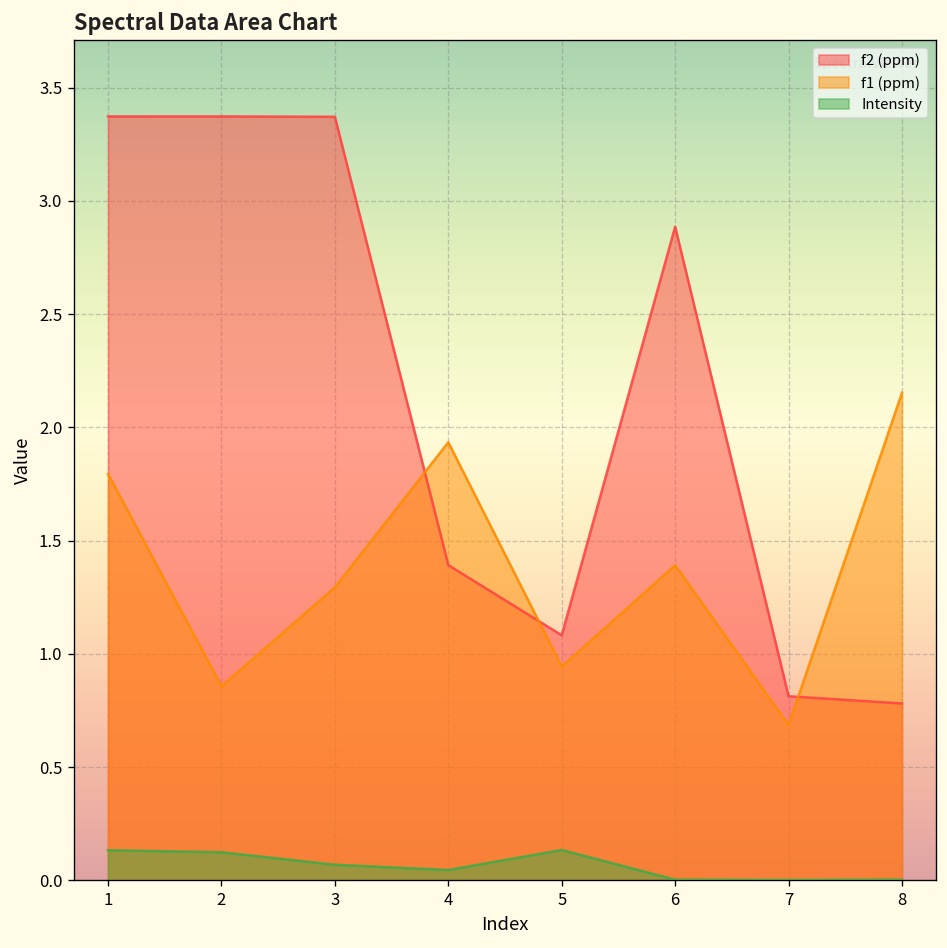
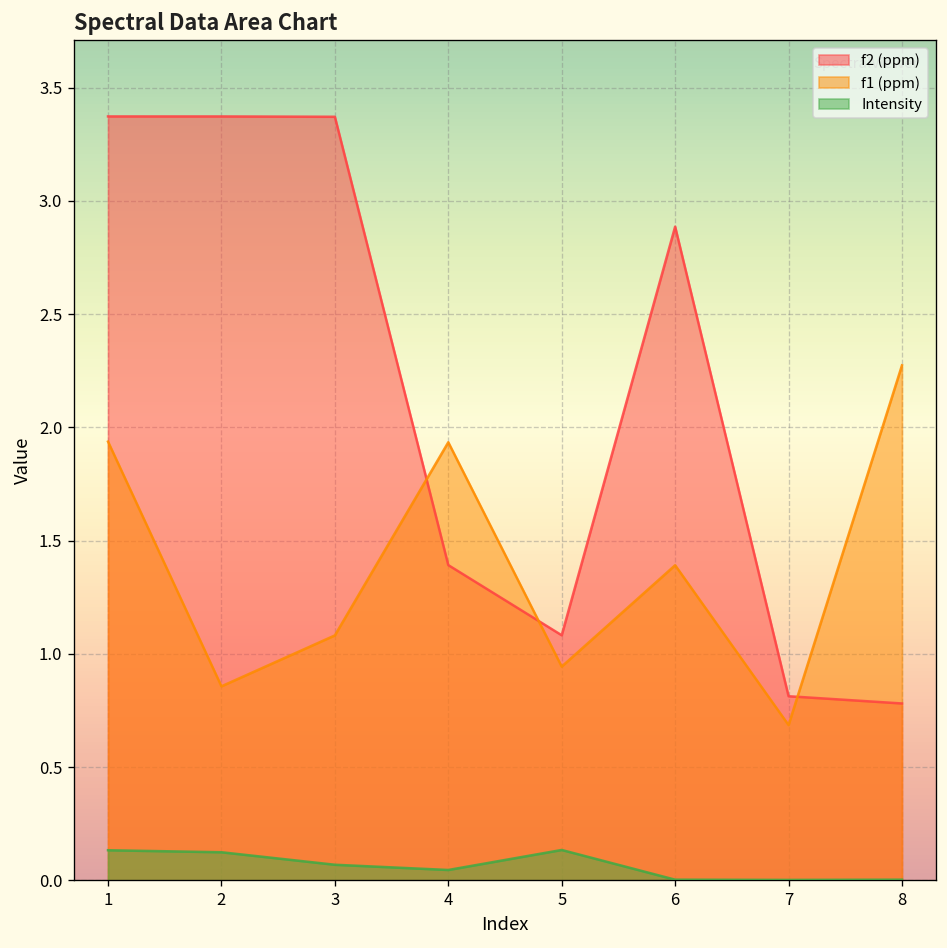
  {
    "f2 (ppm)": {
      "1": 3.37,
      "2": 3.37,
      "3": 3.37,
      "4": 1.39,
      "5": 1.08,
      "6": 2.89,
      "7": 0.81,
      "8": 0.78
    },
    "f1 (ppm)": {
-     "1": 1.79,
+     "1": 1.94,
      "2": 0.86,
-     "3": 1.29,
+     "3": 1.08,
      "4": 1.93,
      "5": 0.94,
      "6": 1.39,
      "7": 0.69,
-     "8": 2.15
+     "8": 2.27
    },
    "Intensity": {
      "1": 0.13,
      "2": 0.12,
      "3": 0.07,
      "4": 0.05,
      "5": 0.13,
      "6": 0.00,
      "7": 0.00,
      "8": 0.00
    }
  }
